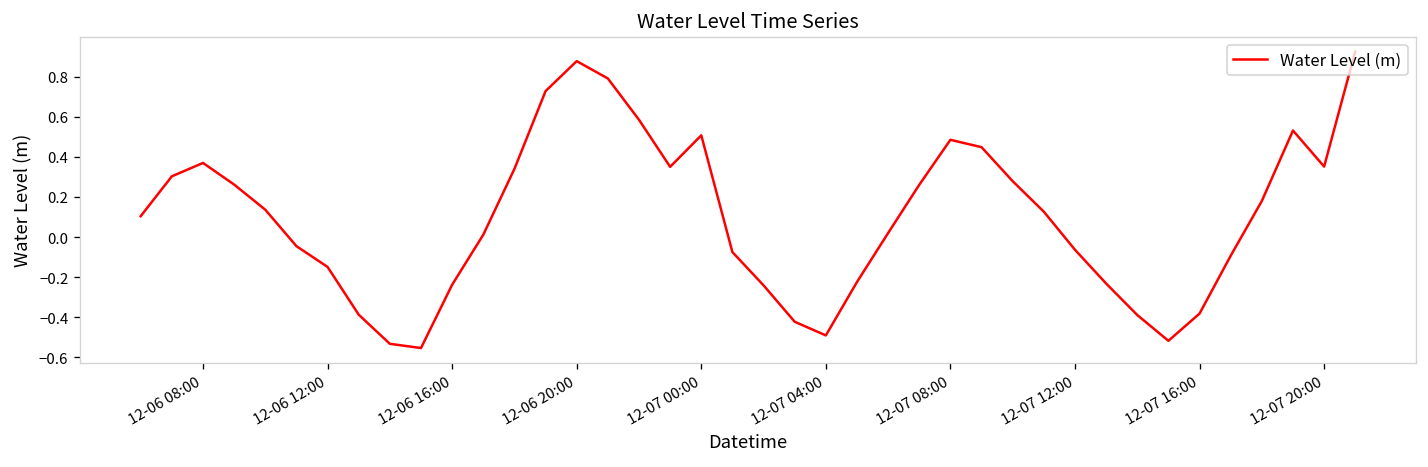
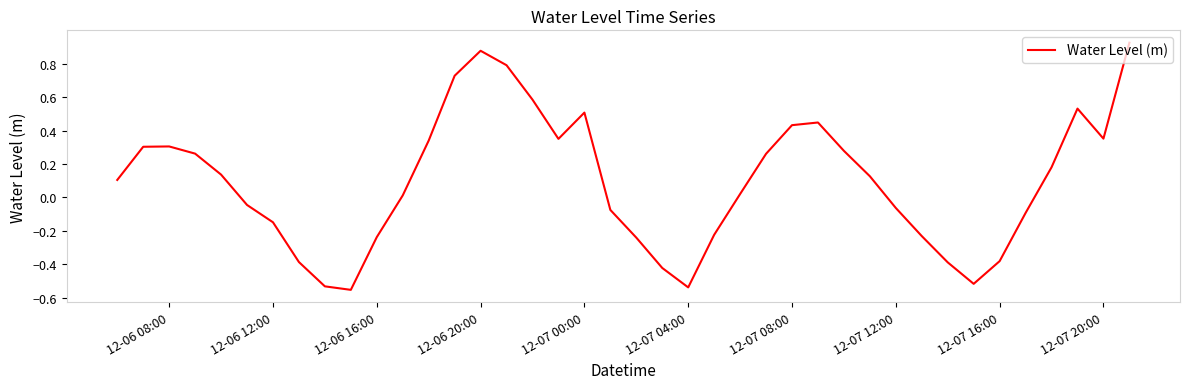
  {
-   "12-06 08:00": 0.37,
+   "12-06 08:00": 0.31,
    "12-06 12:00": -0.15,
    "12-06 16:00": -0.24,
    "12-06 20:00": 0.88,
    "12-07 00:00": 0.51,
-   "12-07 04:00": -0.49,
-   "12-07 08:00": 0.49,
+   "12-07 04:00": -0.54,
+   "12-07 08:00": 0.43,
    "12-07 12:00": -0.06,
    "12-07 16:00": -0.38,
    "12-07 20:00": 0.35
  }
